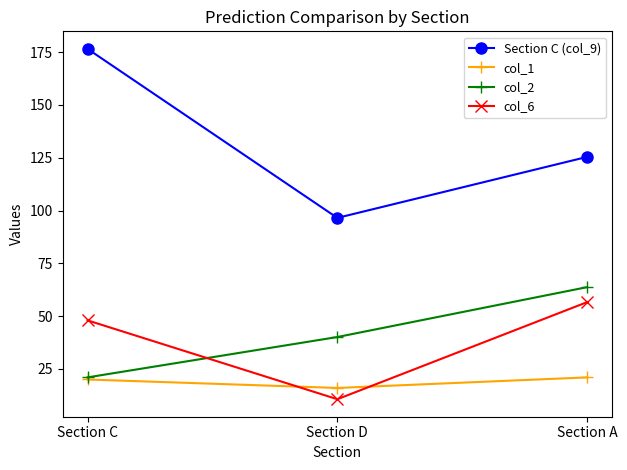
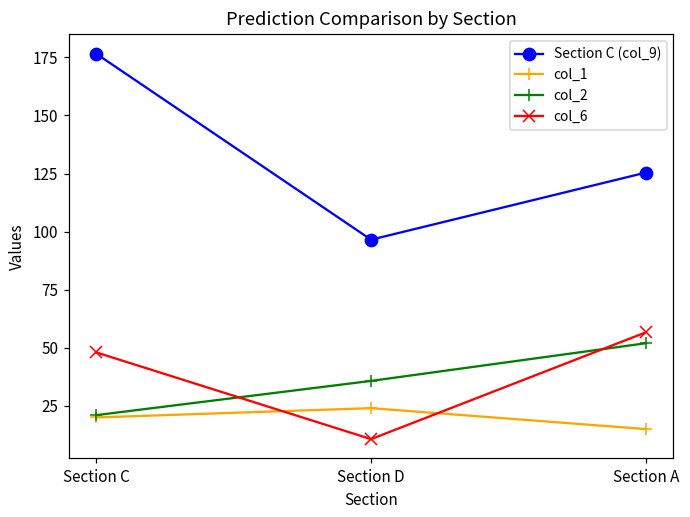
  {
    "Section C (col_9)": {
      "Section C": 177,
      "Section D": 97,
      "Section A": 125
    },
    "col_1": {
-     "Section D": 16,
-     "Section A": 21
+     "Section D": 24,
+     "Section A": 15
    },
    "col_2": {
-     "Section D": 40,
-     "Section A": 64
+     "Section D": 36,
+     "Section A": 52
    },
    "col_6": {
      "Section C": 48,
      "Section D": 11,
      "Section A": 57
    }
  }
